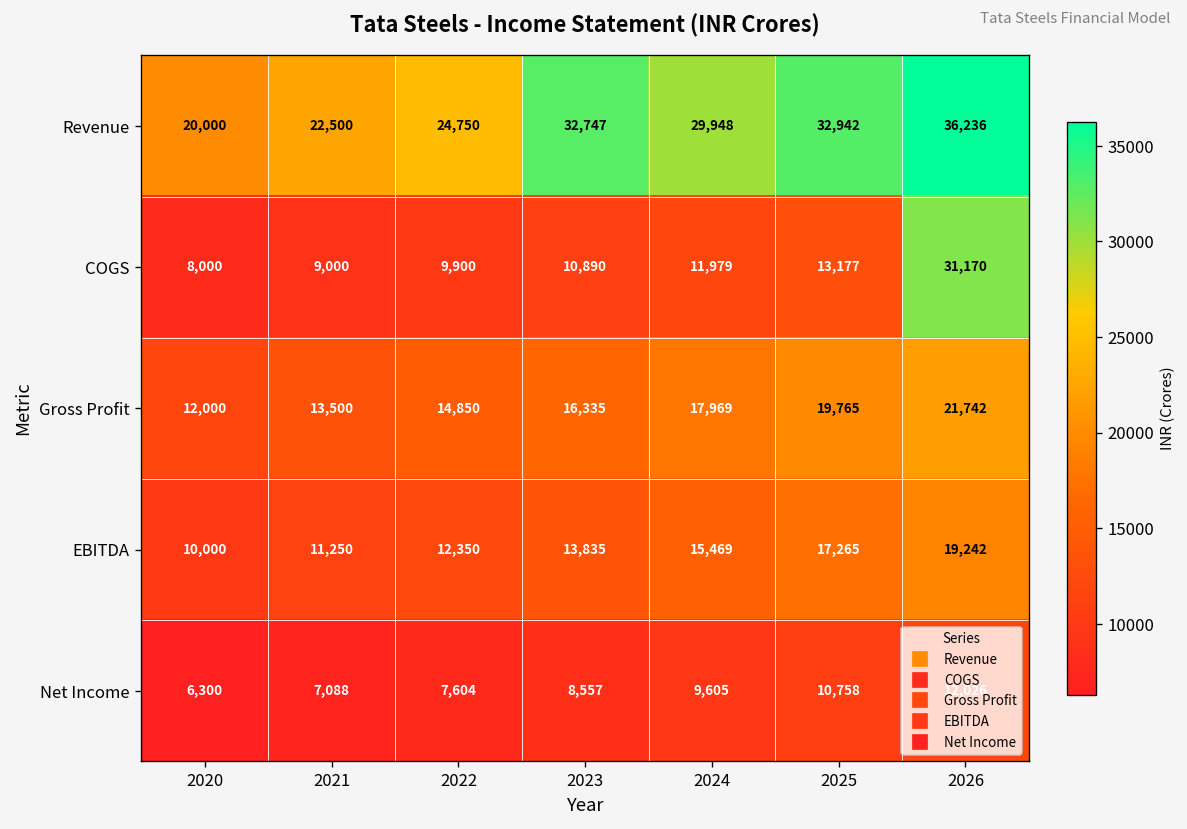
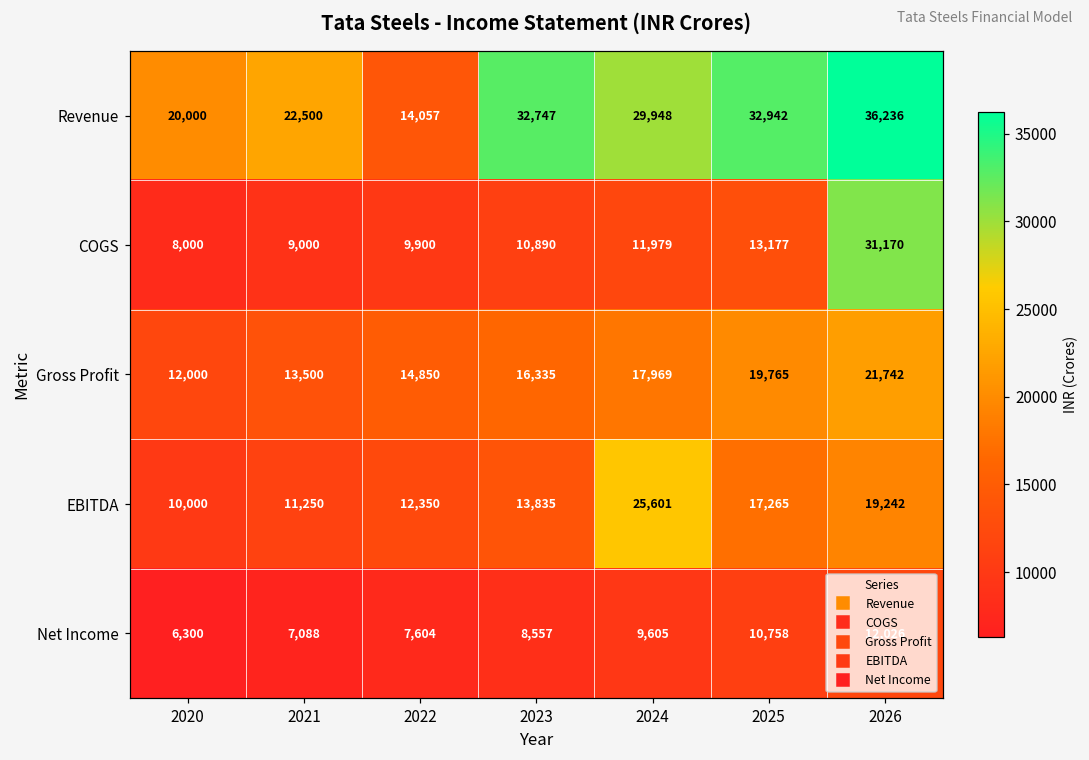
  {
    "Revenue": {
      "2020": "20,000",
      "2021": "22,500",
-     "2022": "24,750",
+     "2022": "14,057",
      "2023": "32,747",
      "2024": "29,948",
      "2025": "32,942",
      "2026": "36,236"
    },
    "COGS": {
      "2020": "8,000",
      "2021": "9,000",
      "2022": "9,900",
      "2023": "10,890",
      "2024": "11,979",
      "2025": "13,177",
      "2026": "31,170"
    },
    "Gross Profit": {
      "2020": "12,000",
      "2021": "13,500",
      "2022": "14,850",
      "2023": "16,335",
      "2024": "17,969",
      "2025": "19,765",
      "2026": "21,742"
    },
    "EBITDA": {
      "2020": "10,000",
      "2021": "11,250",
      "2022": "12,350",
      "2023": "13,835",
-     "2024": "15,469",
+     "2024": "25,601",
      "2025": "17,265",
      "2026": "19,242"
    },
    "Net Income": {
      "2020": "6,300",
      "2021": "7,088",
      "2022": "7,604",
      "2023": "8,557",
      "2024": "9,605",
      "2025": "10,758"
    }
  }
